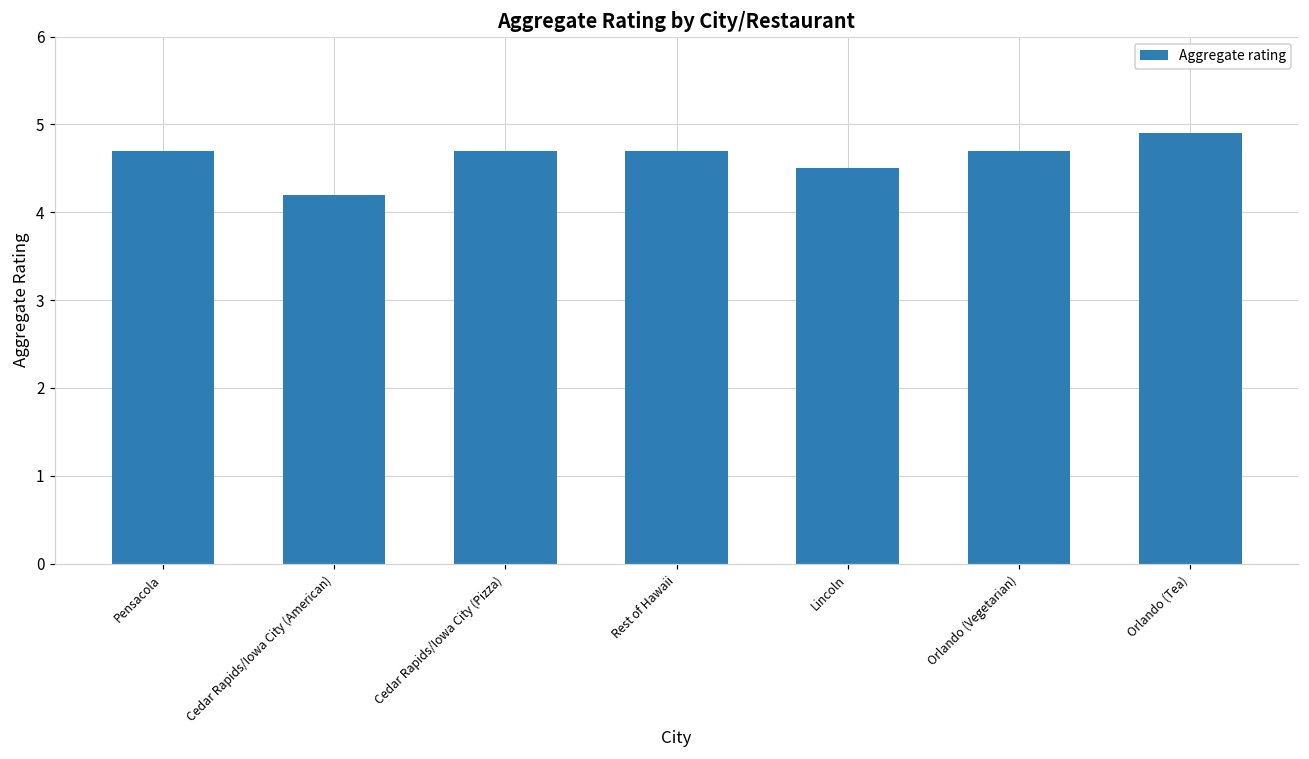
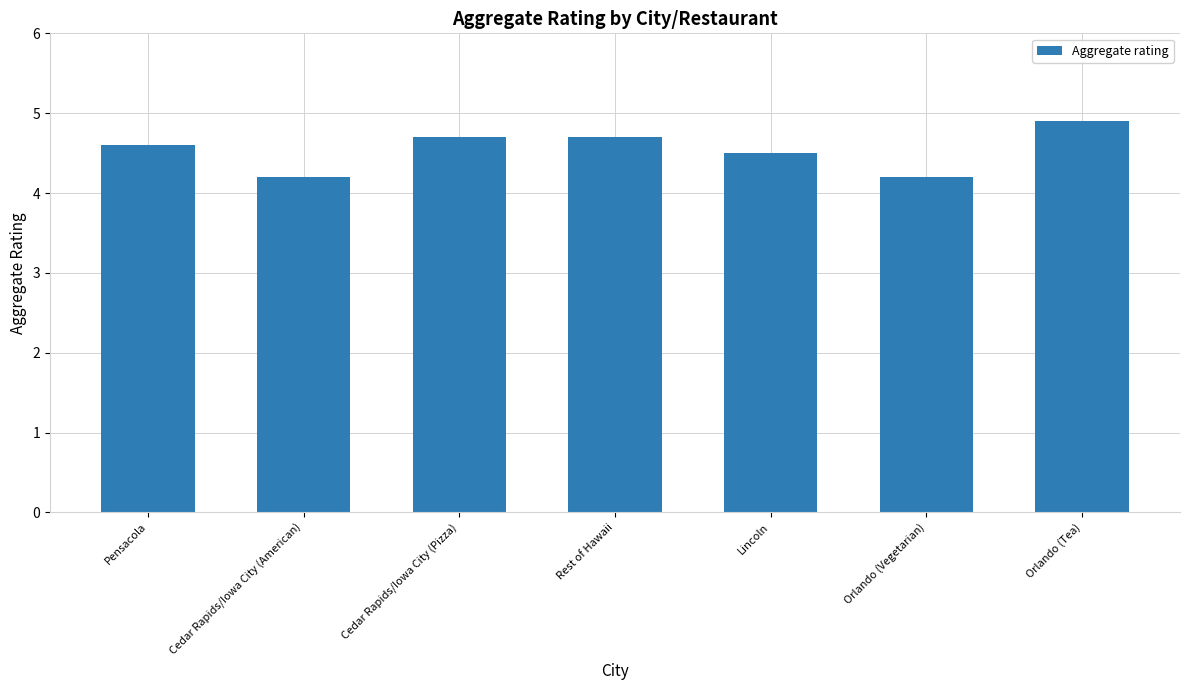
  {
-   "Pensacola": 4.7,
+   "Pensacola": 4.6,
    "Cedar Rapids/Iowa City (American)": 4.2,
    "Cedar Rapids/Iowa City (Pizza)": 4.7,
    "Rest of Hawaii": 4.7,
    "Lincoln": 4.5,
-   "Orlando (Vegetarian)": 4.7,
+   "Orlando (Vegetarian)": 4.2,
    "Orlando (Tea)": 4.9
  }
